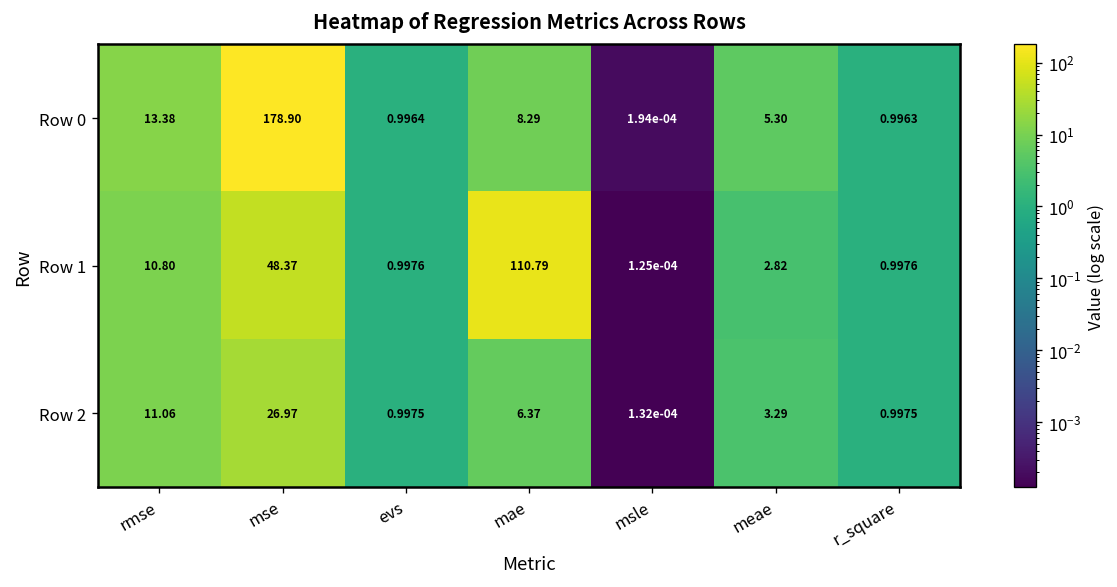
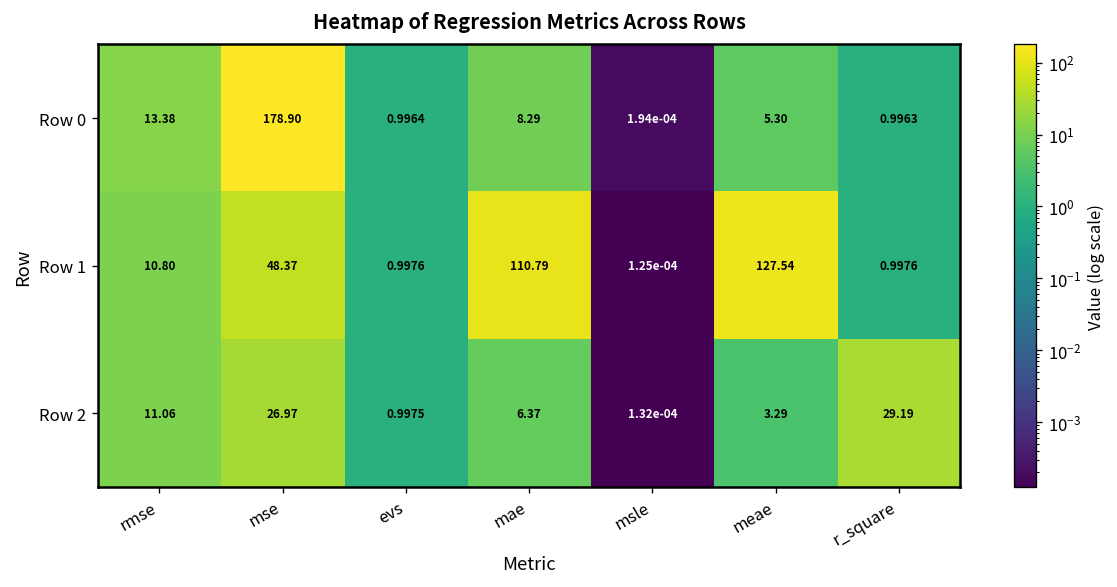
  {
    "Row 0": {
      "rmse": "13.38",
      "mse": "178.90",
      "evs": "0.9964",
      "mae": "8.29",
      "msle": "1.94e-04",
      "meae": "5.30",
      "r_square": "0.9963"
    },
    "Row 1": {
      "rmse": "10.80",
      "mse": "48.37",
      "evs": "0.9976",
      "mae": "110.79",
      "msle": "1.25e-04",
-     "meae": "2.82",
+     "meae": "127.54",
      "r_square": "0.9976"
    },
    "Row 2": {
      "rmse": "11.06",
      "mse": "26.97",
      "evs": "0.9975",
      "mae": "6.37",
      "msle": "1.32e-04",
      "meae": "3.29",
-     "r_square": "0.9975"
+     "r_square": "29.19"
    }
  }
